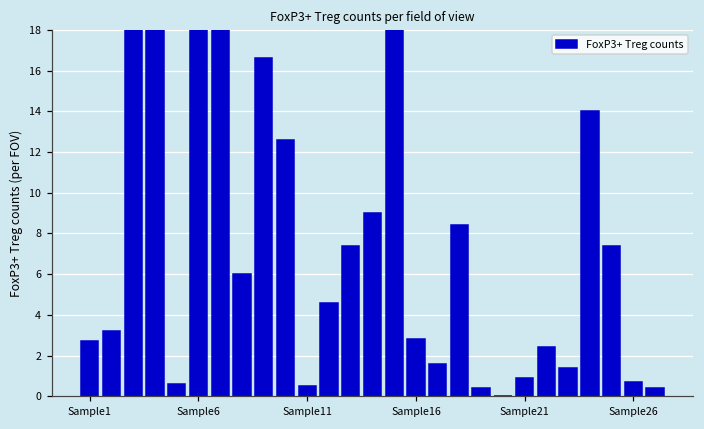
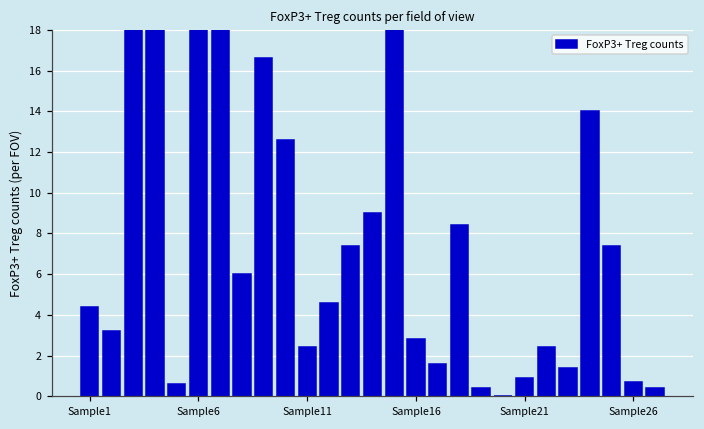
  {
-   "Sample1": 2.7,
-   "Sample11": 0.5,
+   "Sample1": 4.4,
+   "Sample11": 2.4,
    "Sample16": 2.8,
    "Sample21": 0.9,
    "Sample26": 0.7
  }
